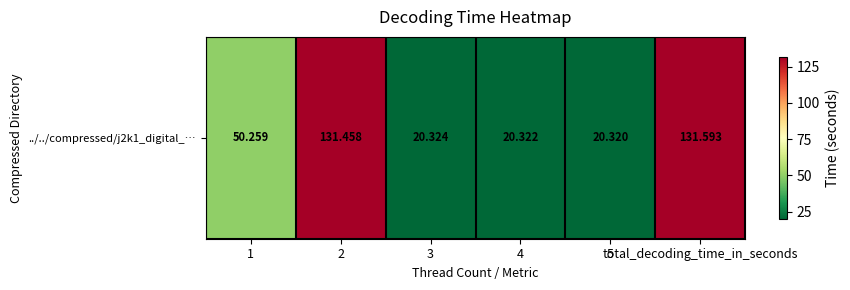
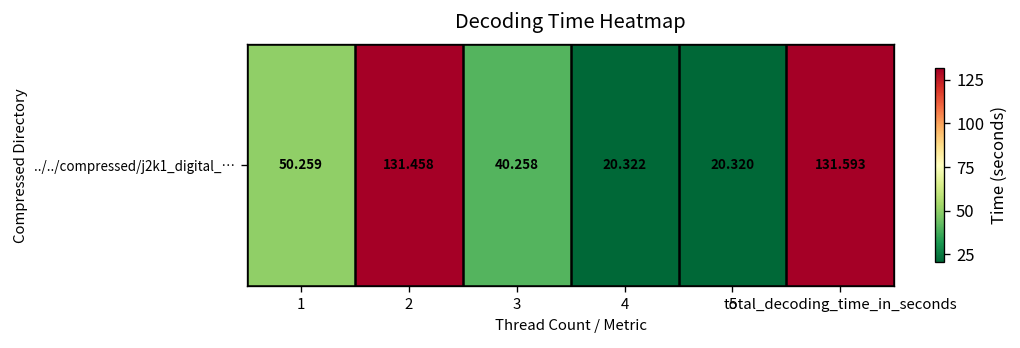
  {
    "../../compressed/j2k1_digital_…": {
      "1": 50.259,
      "2": 131.458,
-     "3": 20.324,
+     "3": 40.258,
      "4": 20.322,
      "total_decoding_time_in_seconds": 131.593
    }
  }
